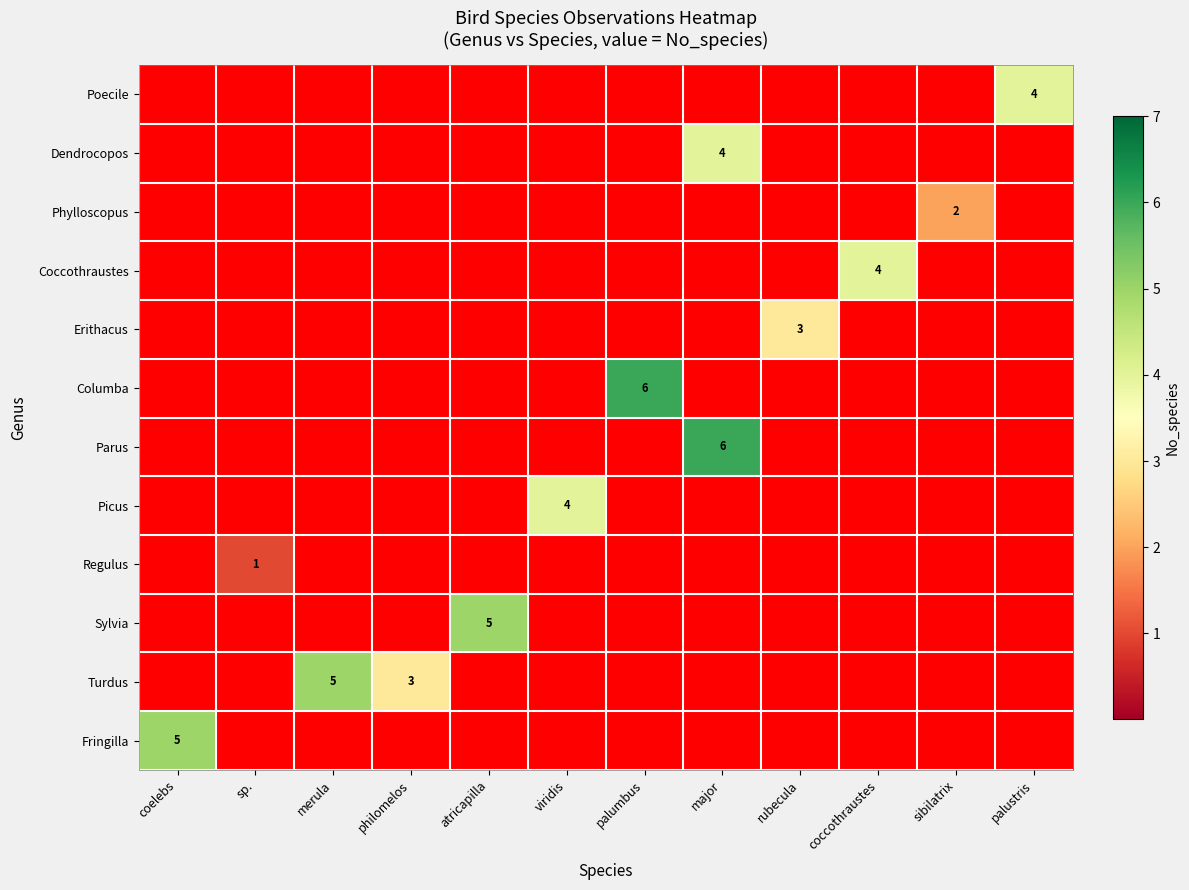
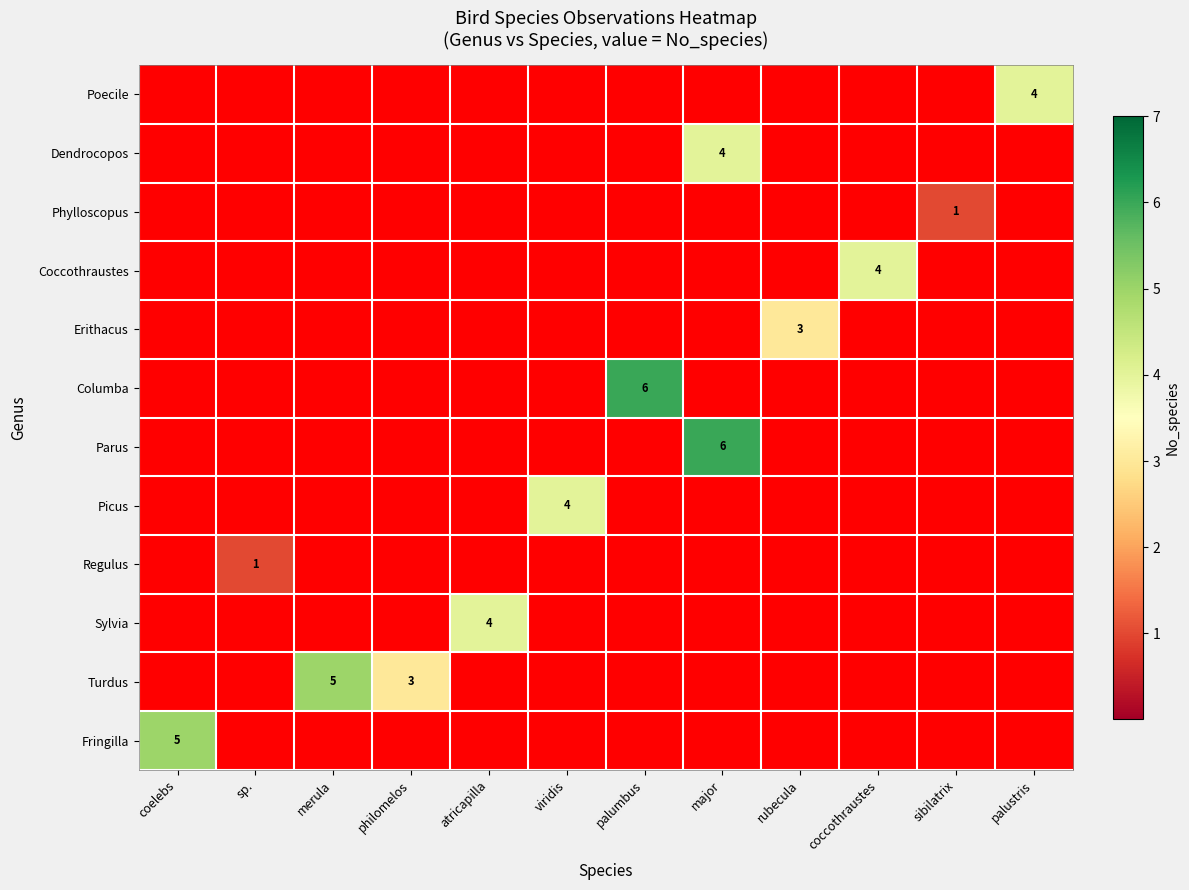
  {
    "Poecile": {
      "palustris": 4
    },
    "Dendrocopos": {
      "major": 4
    },
    "Phylloscopus": {
-     "sibilatrix": 2
+     "sibilatrix": 1
    },
    "Coccothraustes": {
      "coccothraustes": 4
    },
    "Erithacus": {
      "rubecula": 3
    },
    "Columba": {
      "palumbus": 6
    },
    "Parus": {
      "major": 6
    },
    "Picus": {
      "viridis": 4
    },
    "Regulus": {
      "sp.": 1
    },
    "Sylvia": {
-     "atricapilla": 5
+     "atricapilla": 4
    },
    "Turdus": {
      "merula": 5,
      "philomelos": 3
    },
    "Fringilla": {
      "coelebs": 5
    }
  }
